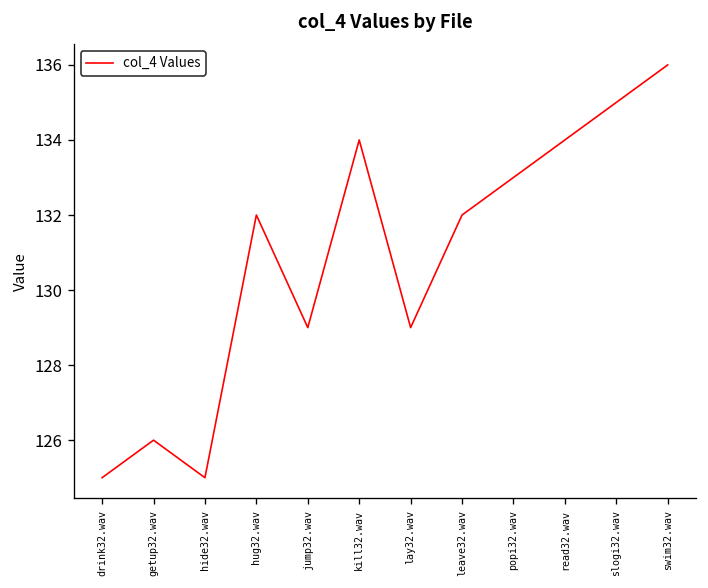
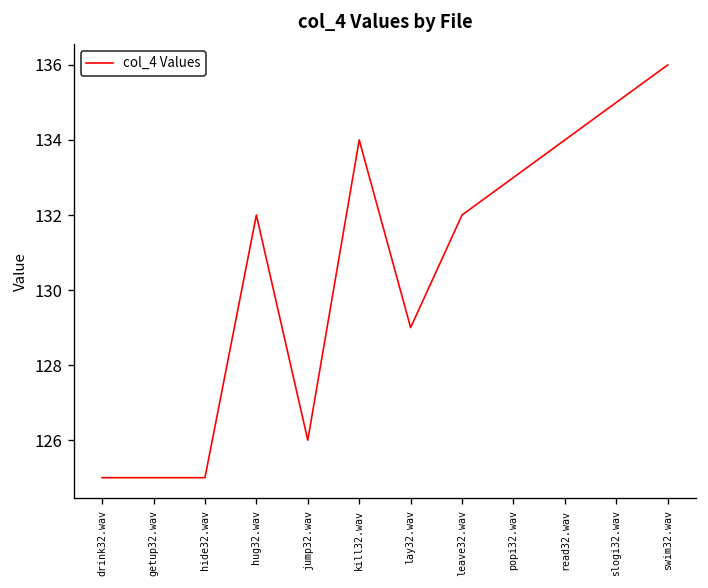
  {
    "drink32.wav": 125,
-   "getup32.wav": 126,
+   "getup32.wav": 125,
    "hide32.wav": 125,
    "hug32.wav": 132,
-   "jump32.wav": 129,
+   "jump32.wav": 126,
    "kill32.wav": 134,
    "lay32.wav": 129,
    "leave32.wav": 132,
    "popi32.wav": 133,
    "read32.wav": 134,
    "slogi32.wav": 135,
    "swim32.wav": 136
  }
